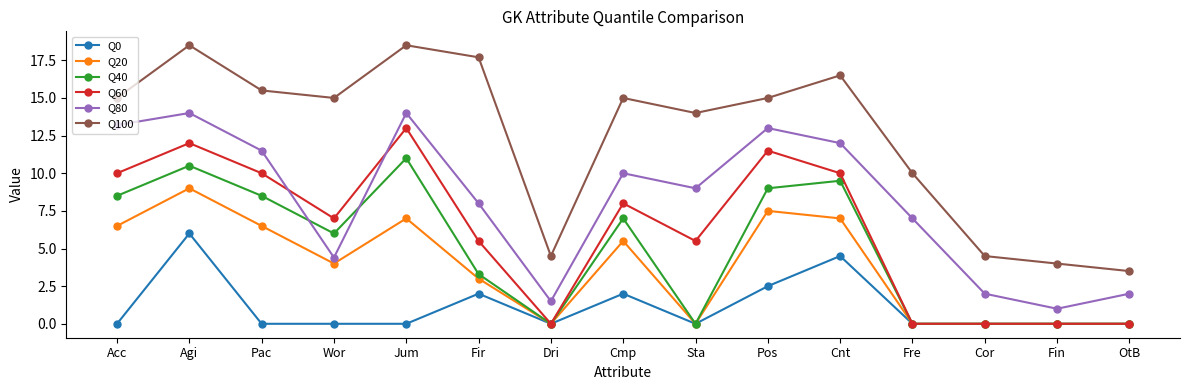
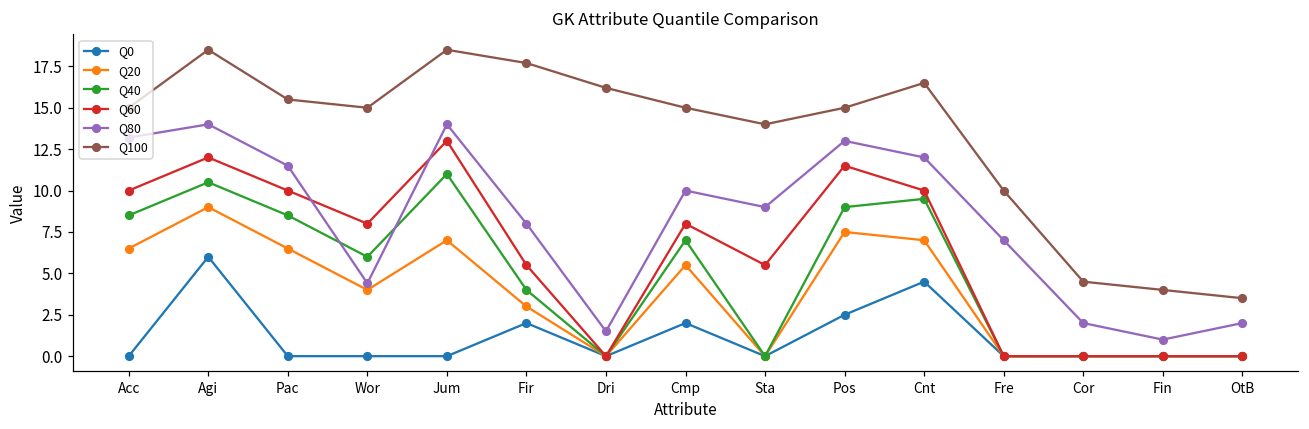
  {
    "Q0": {
      "Acc": 0.0,
      "Agi": 6.0,
      "Pac": 0.0,
      "Wor": 0.0,
      "Jum": 0.0,
      "Fir": 2.0,
      "Cmp": 2.0,
      "Pos": 2.5,
      "Cnt": 4.5
    },
    "Q20": {
      "Acc": 6.5,
      "Agi": 9.0,
      "Pac": 6.5,
      "Wor": 4.0,
      "Jum": 7.0,
      "Fir": 3.0,
      "Cmp": 5.5,
      "Pos": 7.5,
      "Cnt": 7.0
    },
    "Q40": {
      "Acc": 8.5,
      "Agi": 10.5,
      "Pac": 8.5,
      "Wor": 6.0,
      "Jum": 11.0,
-     "Fir": 3.3,
+     "Fir": 4.0,
      "Cmp": 7.0,
      "Pos": 9.0,
      "Cnt": 9.5
    },
    "Q60": {
      "Acc": 10,
      "Agi": 12,
      "Pac": 10,
-     "Wor": 7,
+     "Wor": 8,
      "Jum": 13,
      "Fir": 5.5,
      "Cmp": 8,
      "Sta": 5.5,
      "Pos": 11.5,
      "Cnt": 10
    },
    "Q80": {
      "Agi": 14.0,
      "Pac": 11.5,
      "Wor": 4.4,
      "Jum": 14.0,
      "Fir": 8.0,
      "Dri": 1.5,
      "Cmp": 10.0,
      "Sta": 9.0,
      "Pos": 13.0,
      "Cnt": 12.0,
      "Fre": 7.0,
      "Cor": 2.0,
      "Fin": 1.0,
      "OtB": 2.0
    },
    "Q100": {
      "Agi": 18.5,
      "Pac": 15.5,
      "Wor": 15.0,
      "Jum": 18.5,
      "Fir": 17.7,
-     "Dri": 4.5,
+     "Dri": 16.2,
      "Cmp": 15.0,
      "Sta": 14.0,
      "Pos": 15.0,
      "Cnt": 16.5,
      "Fre": 10.0,
      "Cor": 4.5,
      "Fin": 4.0,
      "OtB": 3.5
    }
  }
